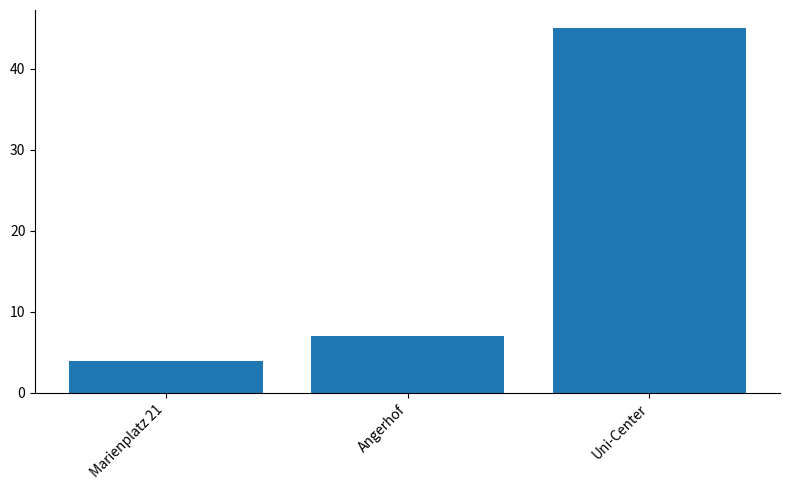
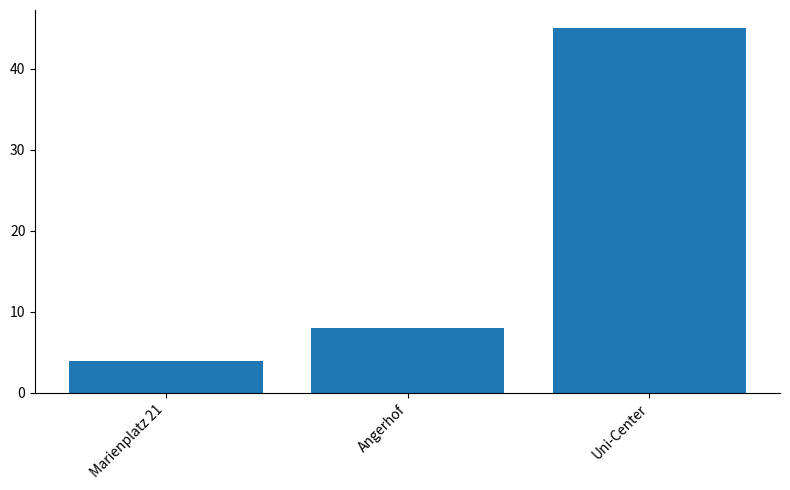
  {
    "Marienplatz 21": 4,
-   "Angerhof": 7,
+   "Angerhof": 8,
    "Uni-Center": 45
  }
